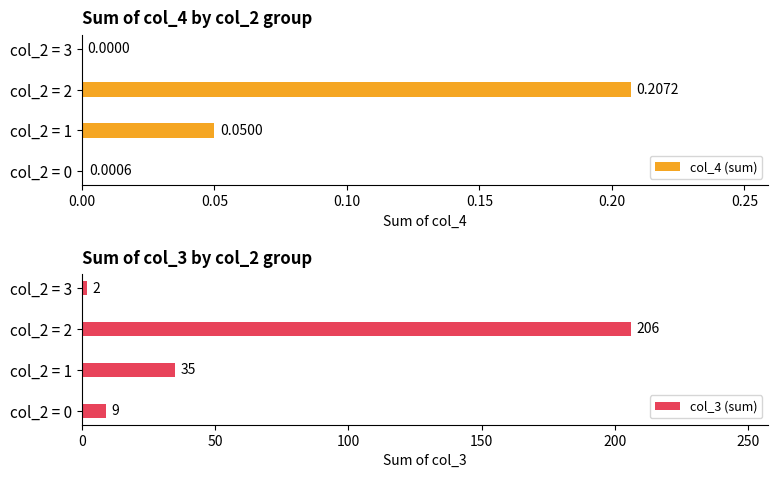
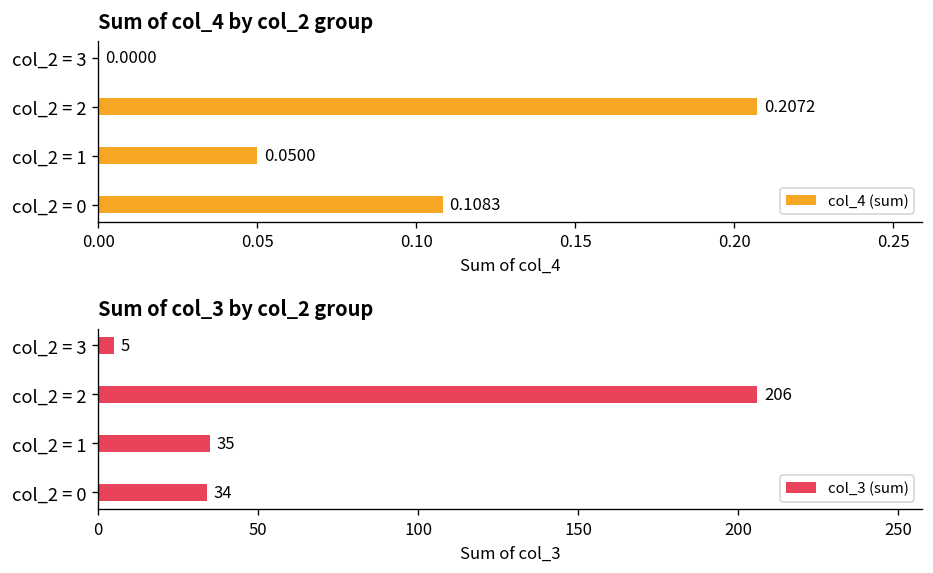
  {
    "Sum of col_4 by col_2 group": {
      "col_2 = 3": 0.0000,
      "col_2 = 2": 0.2072,
      "col_2 = 1": 0.0500,
-     "col_2 = 0": 0.0006
+     "col_2 = 0": 0.1083
    },
    "Sum of col_3 by col_2 group": {
-     "col_2 = 3": 2,
+     "col_2 = 3": 5,
      "col_2 = 2": 206,
      "col_2 = 1": 35,
-     "col_2 = 0": 9
+     "col_2 = 0": 34
    }
  }
